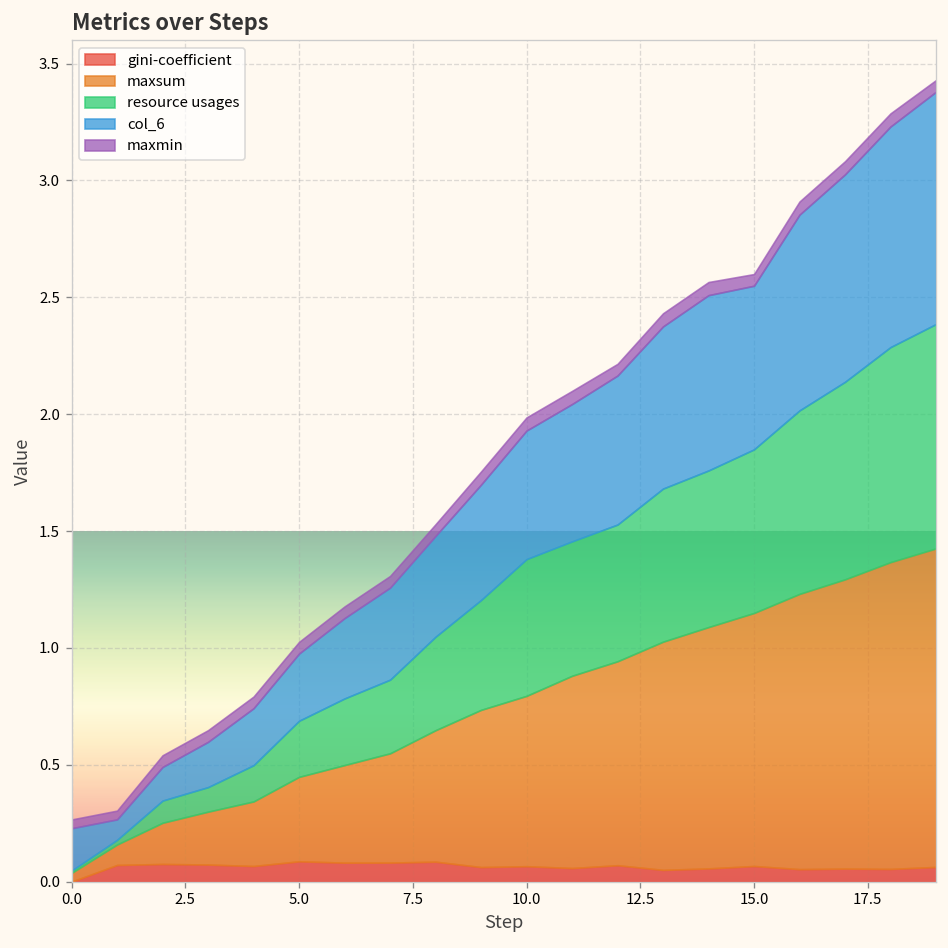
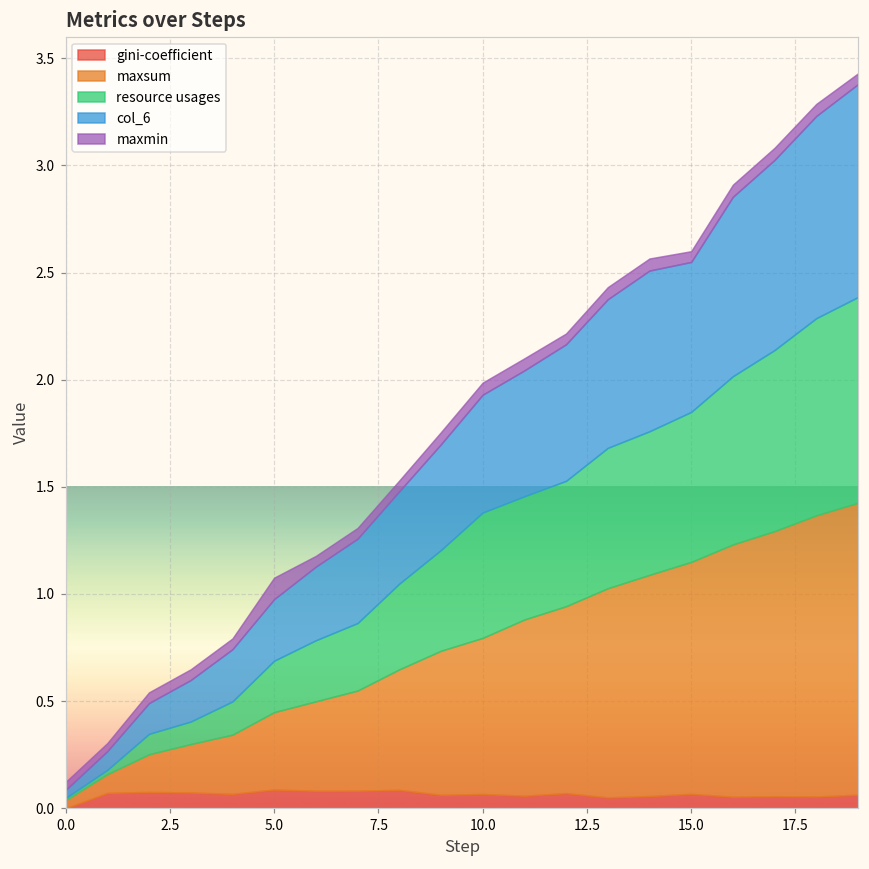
  {
    "resource usages": {
      "5.0": 0.24,
      "10.0": 0.59,
      "15.0": 0.70
    },
    "col_6": {
-     "0.0": 0.18,
+     "0.0": 0.04,
      "5.0": 0.29,
      "10.0": 0.55,
      "15.0": 0.70
    },
    "maxmin": {
      "0.0": 0.04,
-     "5.0": 0.05,
+     "5.0": 0.10,
      "10.0": 0.06,
      "15.0": 0.05
    }
  }
